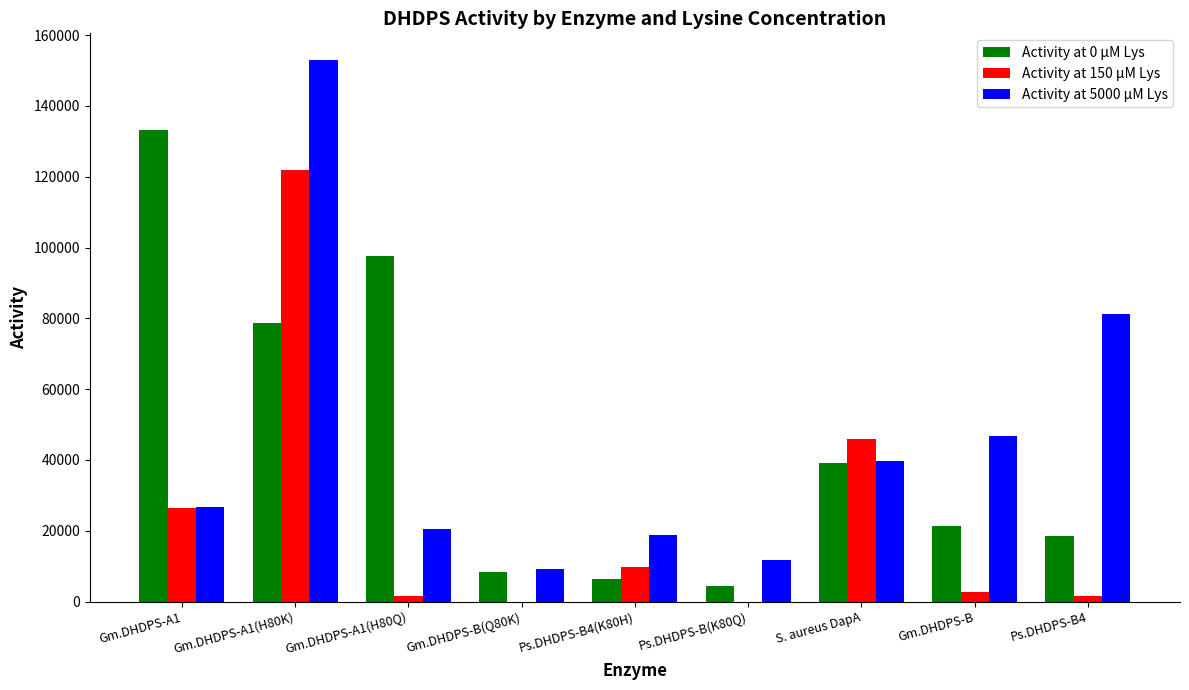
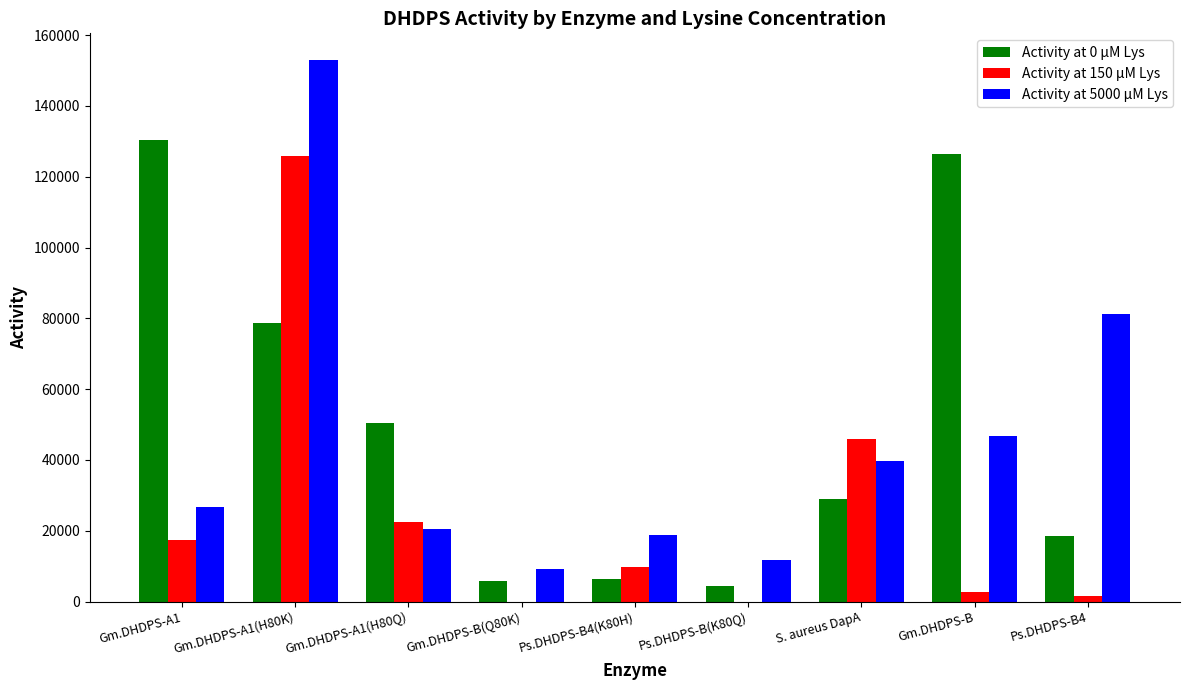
  {
    "Activity at 0 µM Lys": {
-     "Gm.DHDPS-A1": 133000,
+     "Gm.DHDPS-A1": 130000,
      "Gm.DHDPS-A1(H80K)": 79000,
-     "Gm.DHDPS-A1(H80Q)": 98000,
-     "Gm.DHDPS-B(Q80K)": 8000,
+     "Gm.DHDPS-A1(H80Q)": 50000,
+     "Gm.DHDPS-B(Q80K)": 6000,
      "Ps.DHDPS-B4(K80H)": 6000,
      "Ps.DHDPS-B(K80Q)": 5000,
-     "S. aureus DapA": 39000,
-     "Gm.DHDPS-B": 21000,
+     "S. aureus DapA": 29000,
+     "Gm.DHDPS-B": 127000,
      "Ps.DHDPS-B4": 19000
    },
    "Activity at 150 µM Lys": {
-     "Gm.DHDPS-A1": 26000,
-     "Gm.DHDPS-A1(H80K)": 122000,
-     "Gm.DHDPS-A1(H80Q)": 2000,
+     "Gm.DHDPS-A1": 17000,
+     "Gm.DHDPS-A1(H80K)": 126000,
+     "Gm.DHDPS-A1(H80Q)": 22000,
      "Gm.DHDPS-B(Q80K)": 0,
      "Ps.DHDPS-B4(K80H)": 10000,
      "Ps.DHDPS-B(K80Q)": 0,
      "S. aureus DapA": 46000,
      "Gm.DHDPS-B": 3000,
      "Ps.DHDPS-B4": 2000
    },
    "Activity at 5000 µM Lys": {
      "Gm.DHDPS-A1": 27000,
      "Gm.DHDPS-A1(H80K)": 153000,
      "Gm.DHDPS-A1(H80Q)": 20000,
      "Gm.DHDPS-B(Q80K)": 9000,
      "Ps.DHDPS-B4(K80H)": 19000,
      "Ps.DHDPS-B(K80Q)": 12000,
      "S. aureus DapA": 40000,
      "Gm.DHDPS-B": 47000,
      "Ps.DHDPS-B4": 81000
    }
  }
